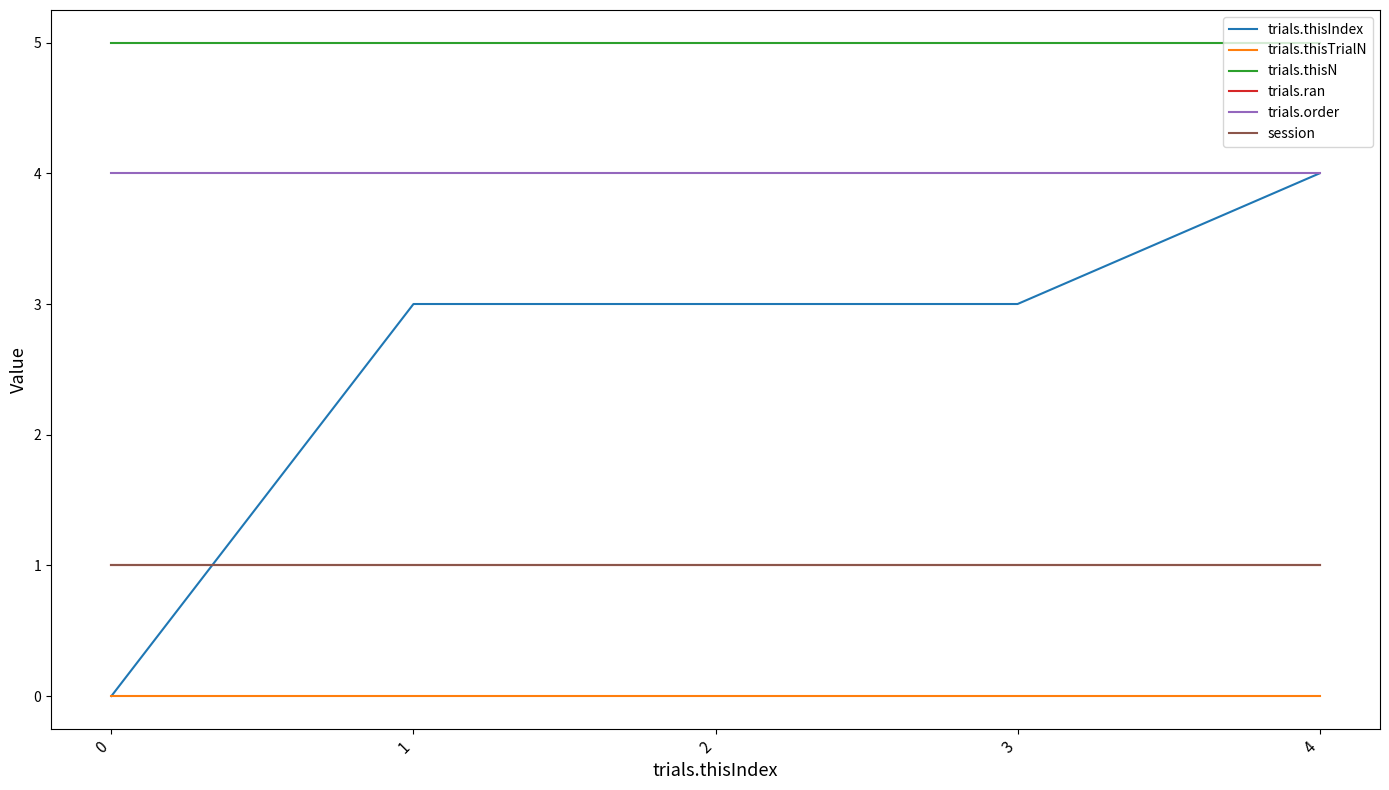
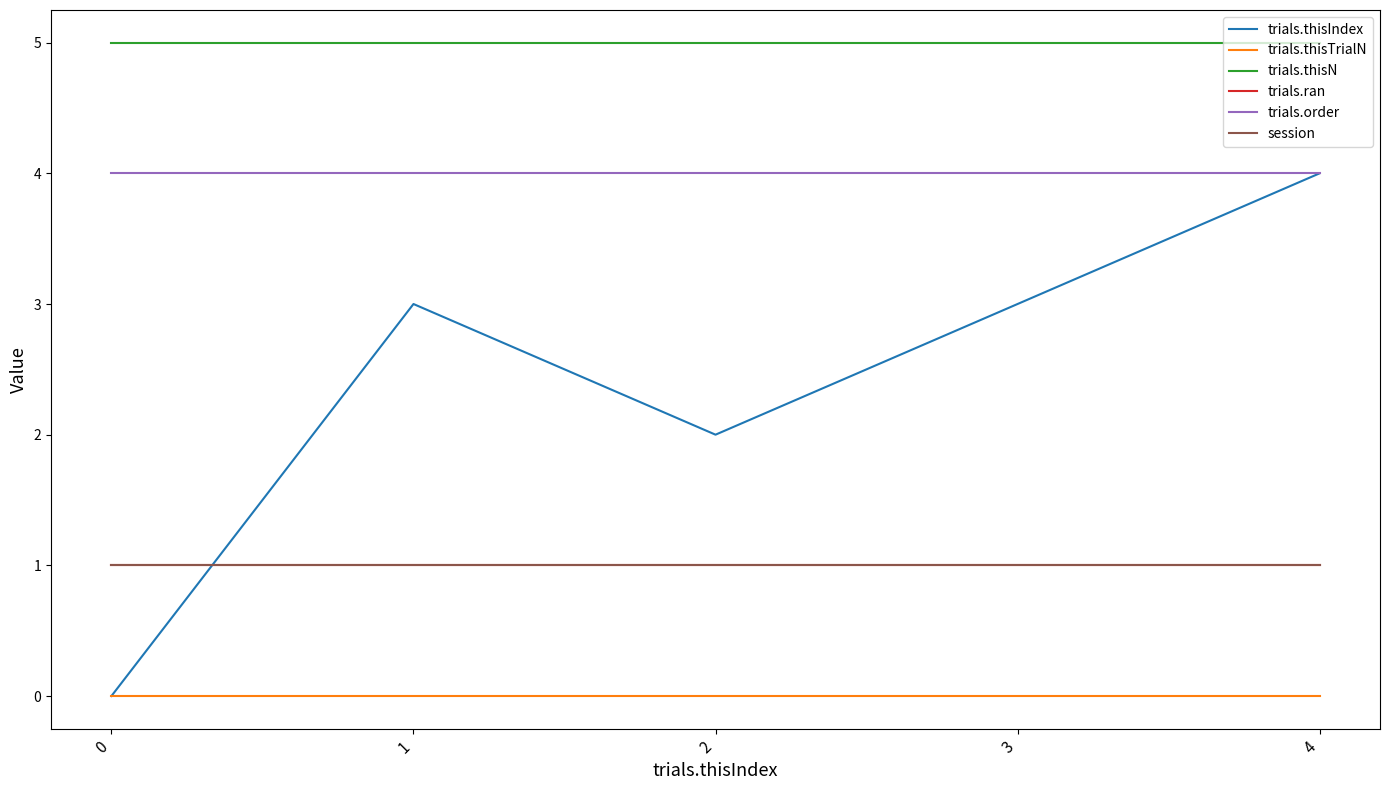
  {
    "trials.thisIndex": {
      "1": 3,
-     "2": 3,
+     "2": 2,
      "3": 3
    },
    "trials.thisTrialN": {
      "1": 0,
      "2": 0,
      "3": 0,
      "4": 0
    },
    "trials.thisN": {
      "0": 5,
      "1": 5,
      "2": 5,
      "3": 5
    },
    "session": {
      "0": 1,
      "1": 1,
      "2": 1,
      "3": 1,
      "4": 1
    },
    "trials.order": {
      "0": 4,
      "1": 4,
      "2": 4,
      "3": 4
    }
  }
